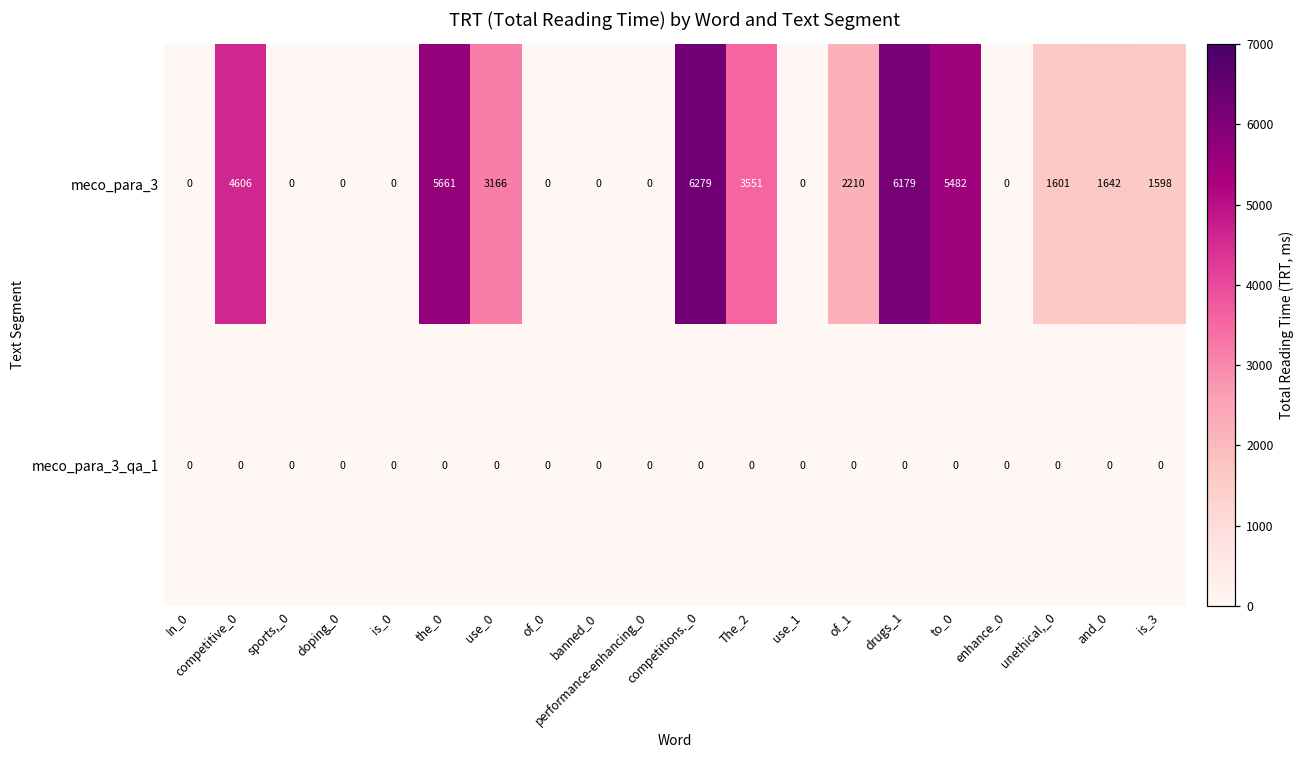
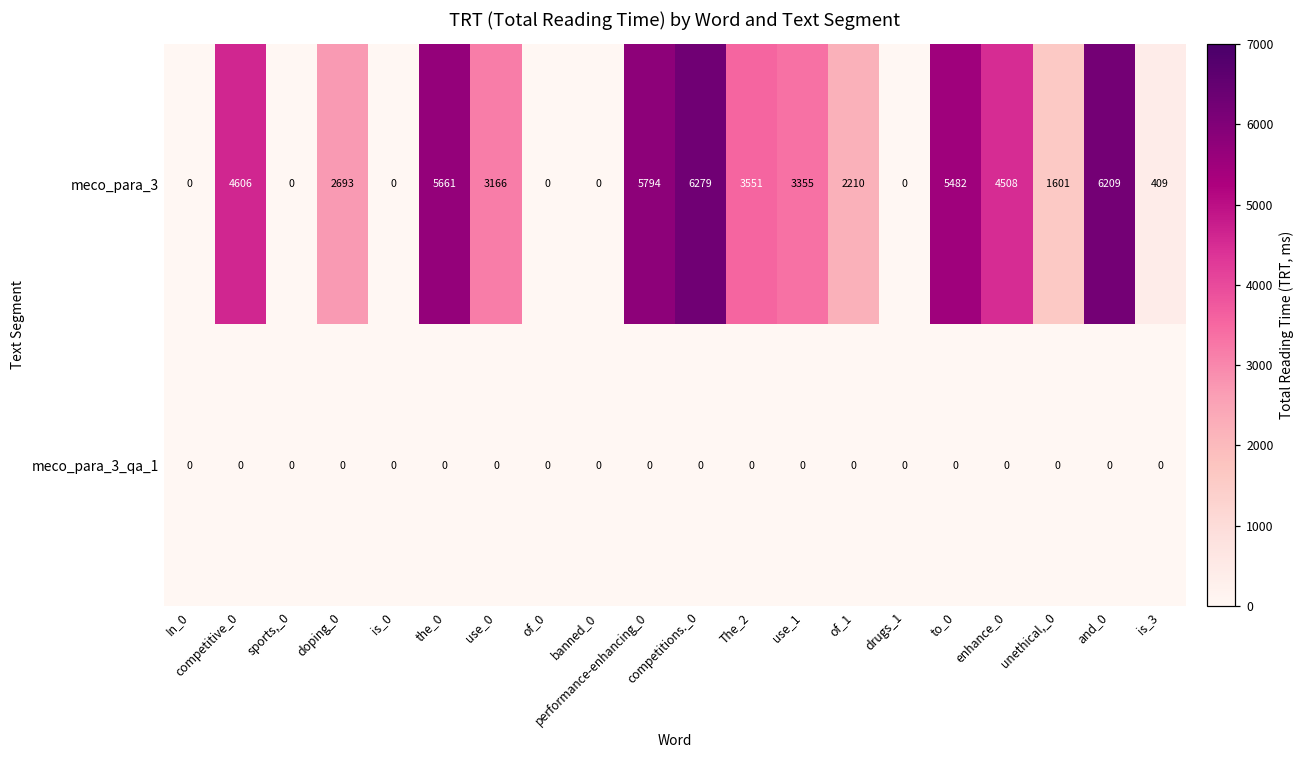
  {
    "meco_para_3": {
      "In_0": 0,
      "competitive_0": 4606,
      "sports,_0": 0,
-     "doping_0": 0,
+     "doping_0": 2693,
      "is_0": 0,
      "the_0": 5661,
      "use_0": 3166,
      "of_0": 0,
      "banned_0": 0,
-     "performance-enhancing_0": 0,
+     "performance-enhancing_0": 5794,
      "competitions._0": 6279,
      "The_2": 3551,
-     "use_1": 0,
+     "use_1": 3355,
      "of_1": 2210,
-     "drugs_1": 6179,
+     "drugs_1": 0,
      "to_0": 5482,
-     "enhance_0": 0,
+     "enhance_0": 4508,
      "unethical,_0": 1601,
-     "and_0": 1642,
-     "is_3": 1598
+     "and_0": 6209,
+     "is_3": 409
    },
    "meco_para_3_qa_1": {
      "In_0": 0,
      "competitive_0": 0,
      "sports,_0": 0,
      "doping_0": 0,
      "is_0": 0,
      "the_0": 0,
      "use_0": 0,
      "of_0": 0,
      "banned_0": 0,
      "performance-enhancing_0": 0,
      "competitions._0": 0,
      "The_2": 0,
      "use_1": 0,
      "of_1": 0,
      "drugs_1": 0,
      "to_0": 0,
      "enhance_0": 0,
      "unethical,_0": 0,
      "and_0": 0,
      "is_3": 0
    }
  }
